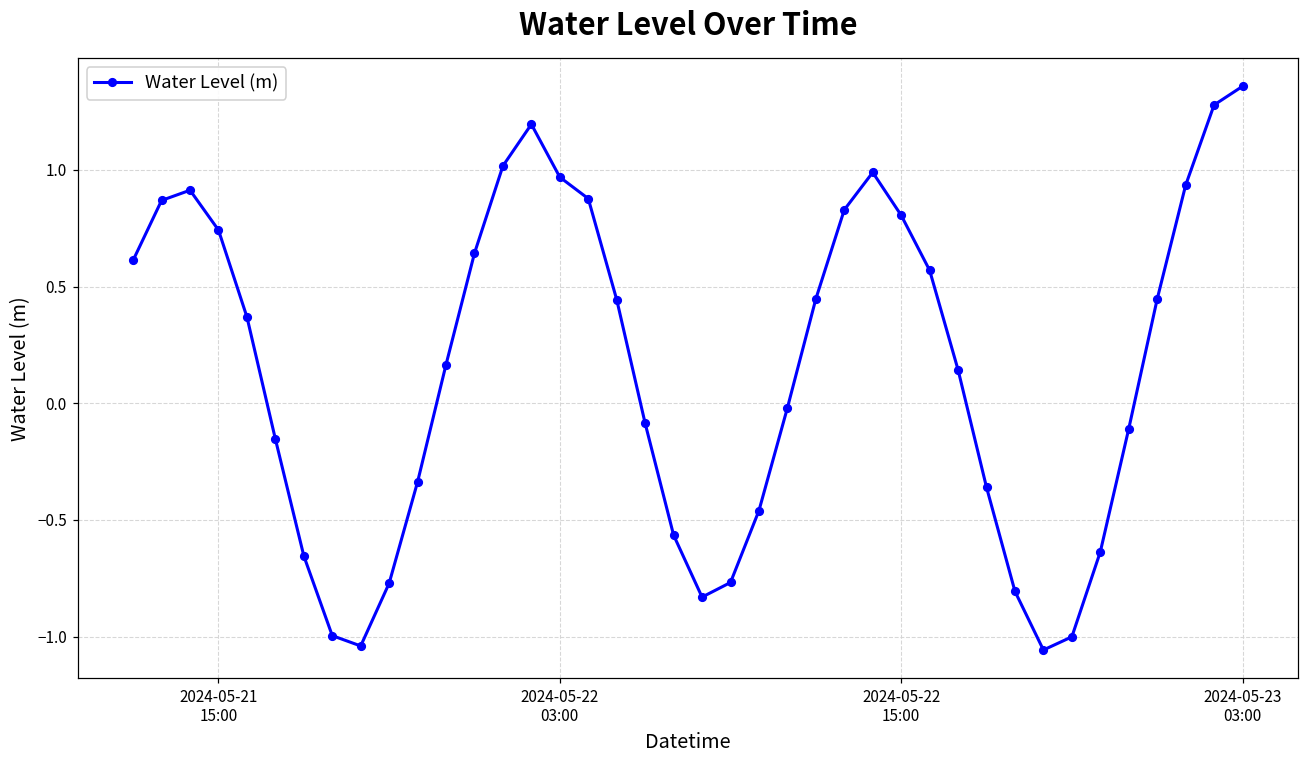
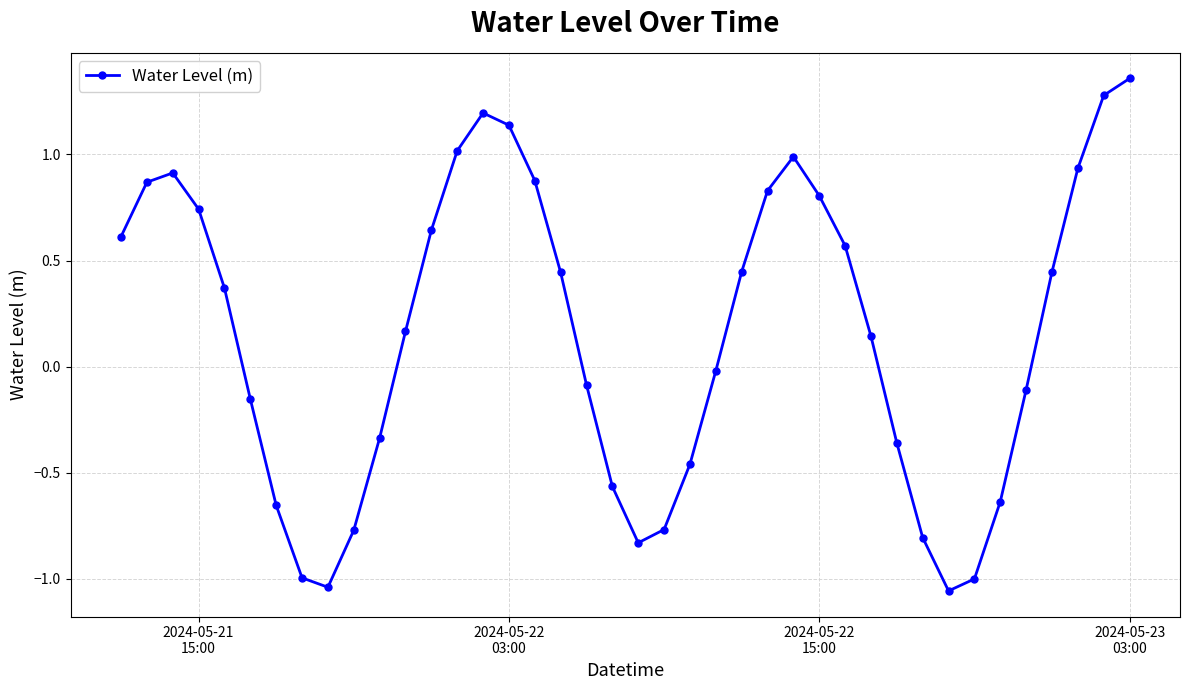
  {
    "2024-05-21 15:00": 0.74,
-   "2024-05-22 03:00": 0.97,
+   "2024-05-22 03:00": 1.14,
    "2024-05-22 15:00": 0.81,
    "2024-05-23 03:00": 1.36
  }
